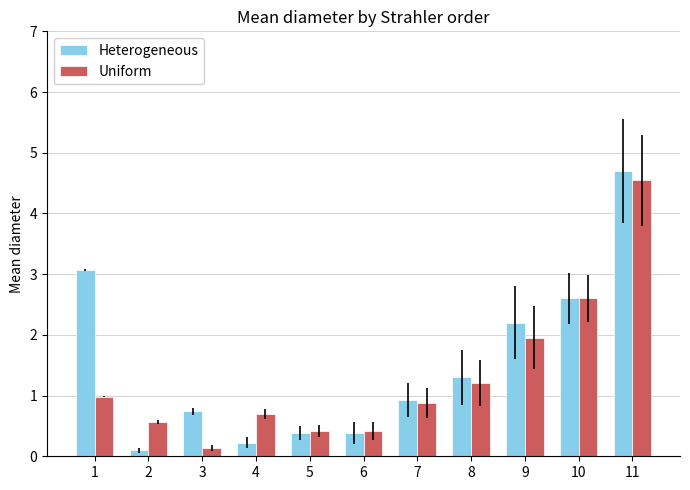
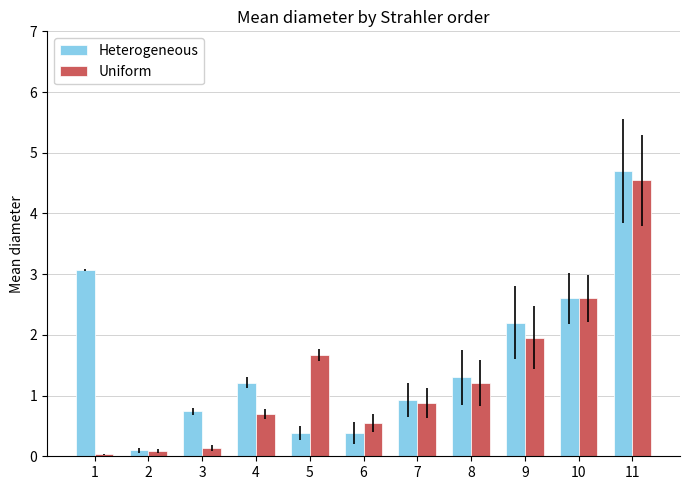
  {
    "Heterogeneous": {
      "1": 3.1,
      "2": 0.1,
      "3": 0.7,
-     "4": 0.2,
+     "4": 1.2,
      "5": 0.4,
      "6": 0.4,
      "7": 0.9,
      "8": 1.3,
      "9": 2.2,
      "10": 2.6,
      "11": 4.7
    },
    "Uniform": {
-     "1": 1.0,
-     "2": 0.6,
+     "1": 0.0,
+     "2": 0.1,
      "3": 0.1,
      "4": 0.7,
-     "5": 0.4,
-     "6": 0.4,
+     "5": 1.7,
+     "6": 0.6,
      "7": 0.9,
      "8": 1.2,
      "9": 2.0,
      "10": 2.6,
      "11": 4.6
    }
  }
